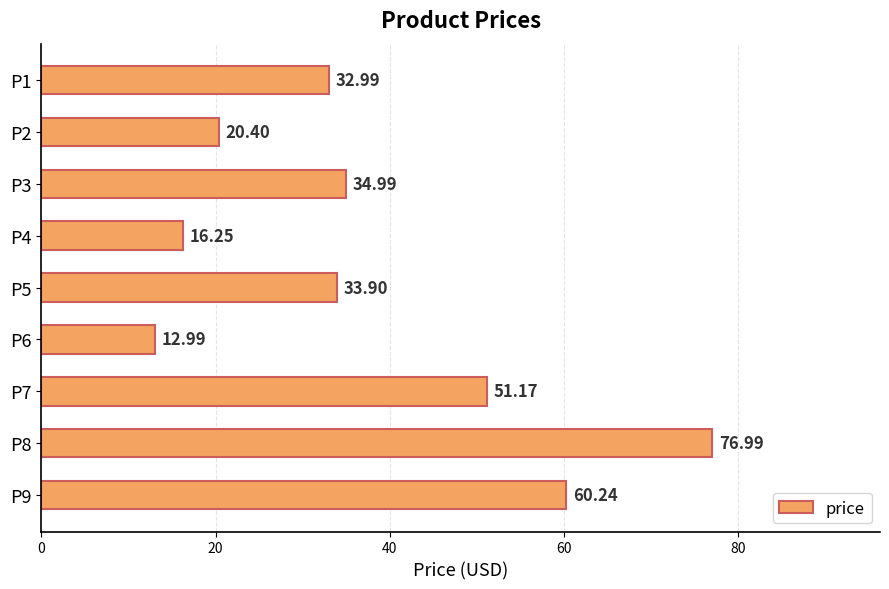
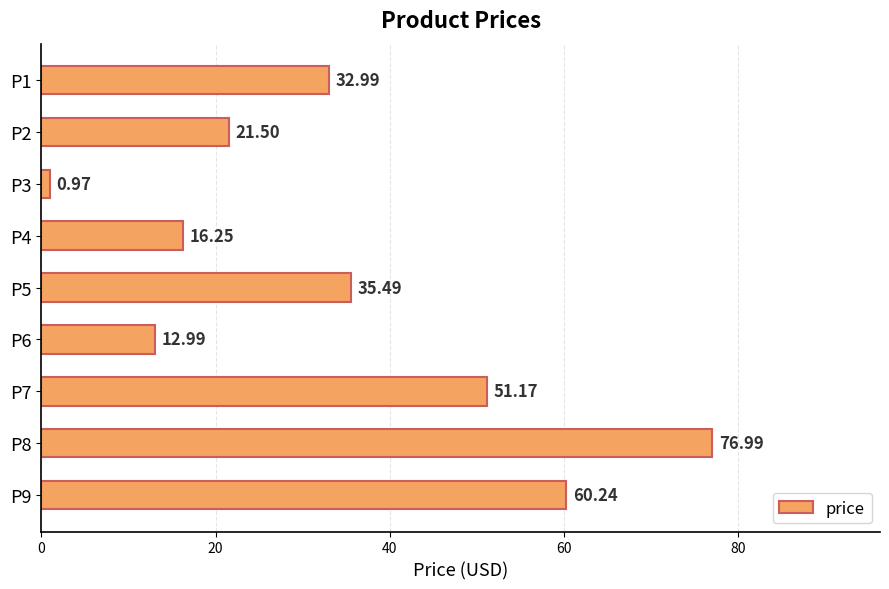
  {
    "P1": 32.99,
-   "P2": 20.40,
-   "P3": 34.99,
+   "P2": 21.50,
+   "P3": 0.97,
    "P4": 16.25,
-   "P5": 33.90,
+   "P5": 35.49,
    "P6": 12.99,
    "P7": 51.17,
    "P8": 76.99,
    "P9": 60.24
  }
